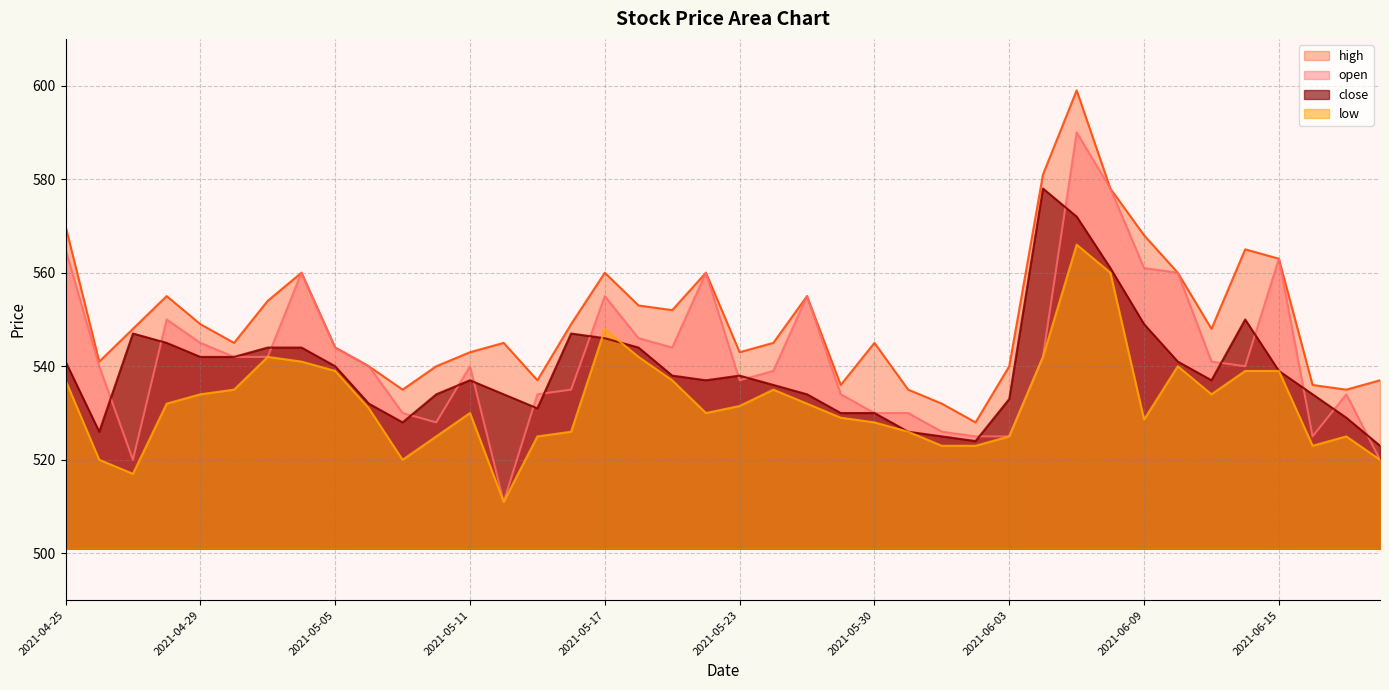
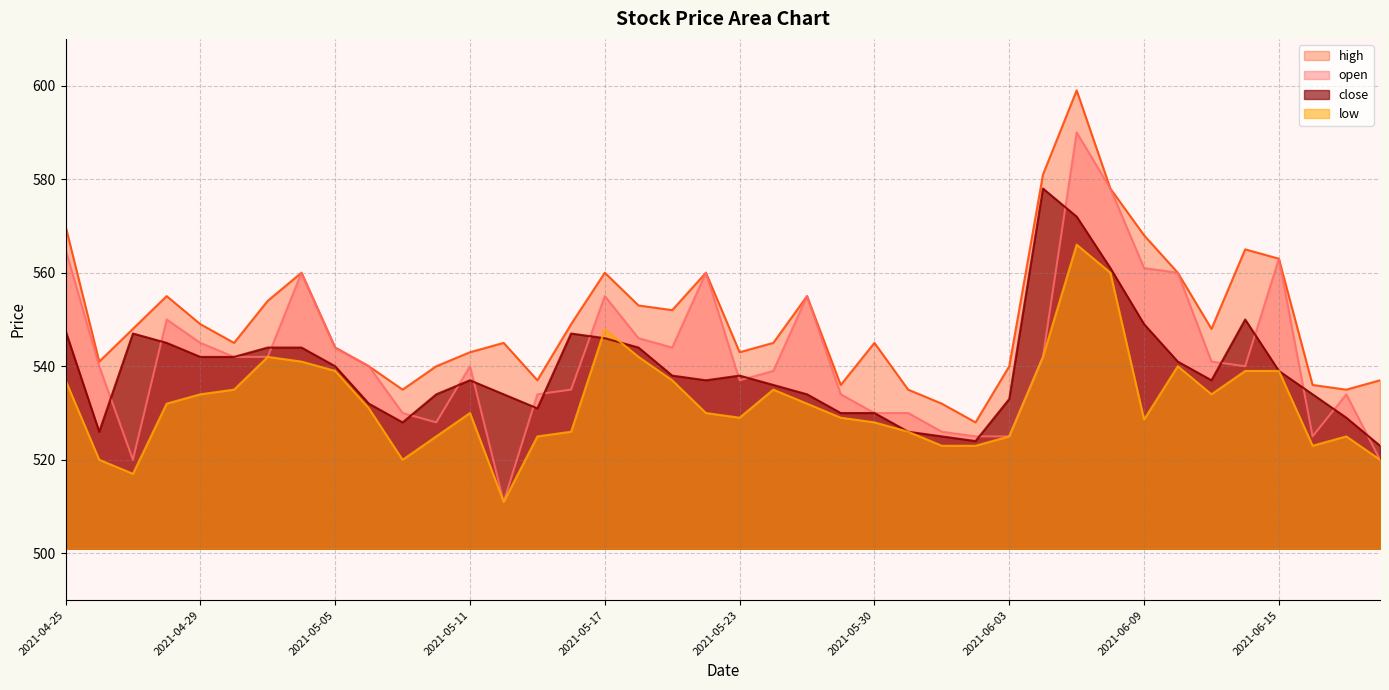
  {
    "close": {
-     "2021-04-25": 541,
+     "2021-04-25": 548,
      "2021-04-29": 542,
      "2021-05-05": 540,
      "2021-05-11": 537,
      "2021-05-17": 546,
      "2021-05-23": 538,
      "2021-06-03": 533,
      "2021-06-09": 549
    },
    "low": {
      "2021-04-25": 537,
      "2021-04-29": 534,
      "2021-05-05": 539,
      "2021-05-11": 530,
      "2021-05-17": 548,
-     "2021-05-23": 532,
+     "2021-05-23": 529,
      "2021-05-30": 528,
      "2021-06-09": 529
    }
  }
